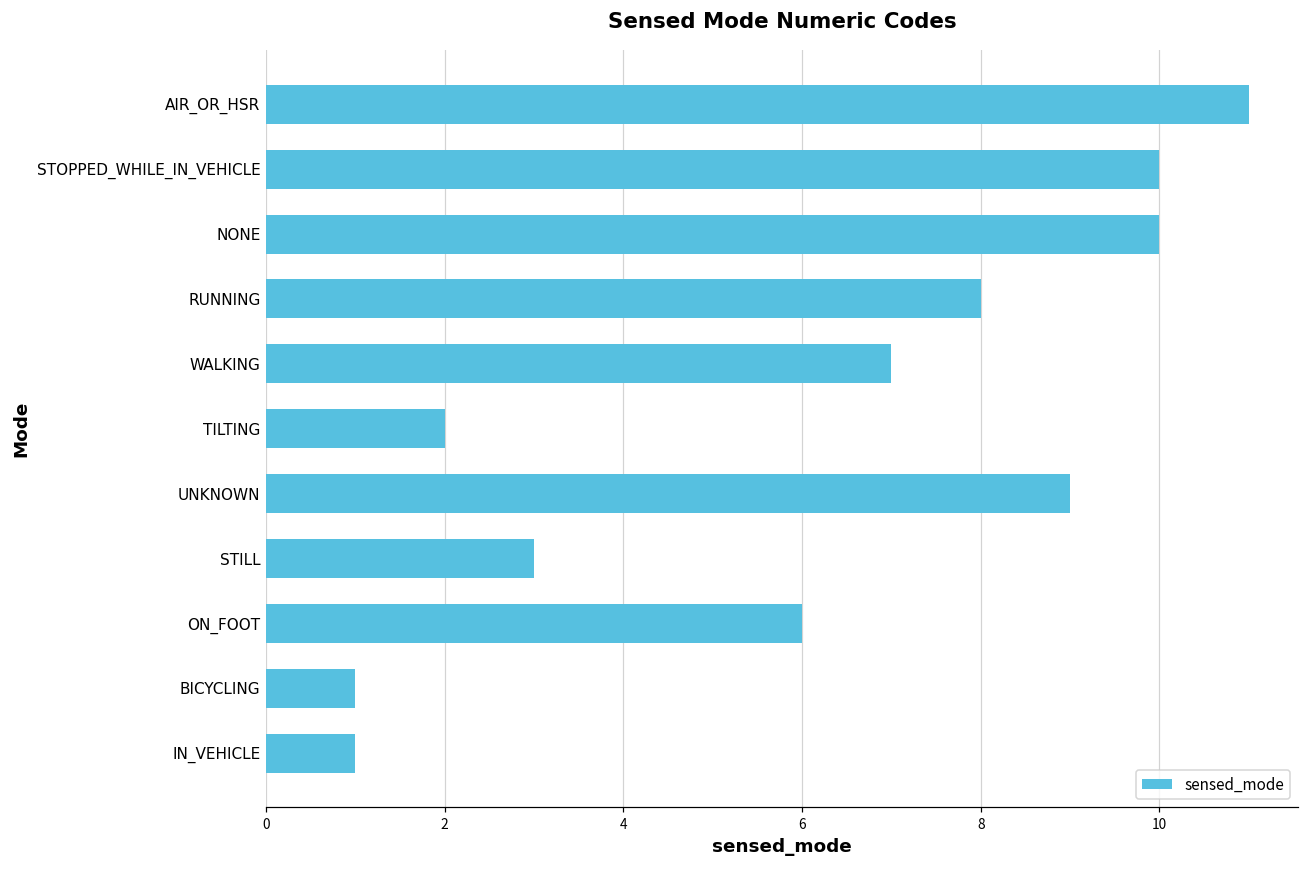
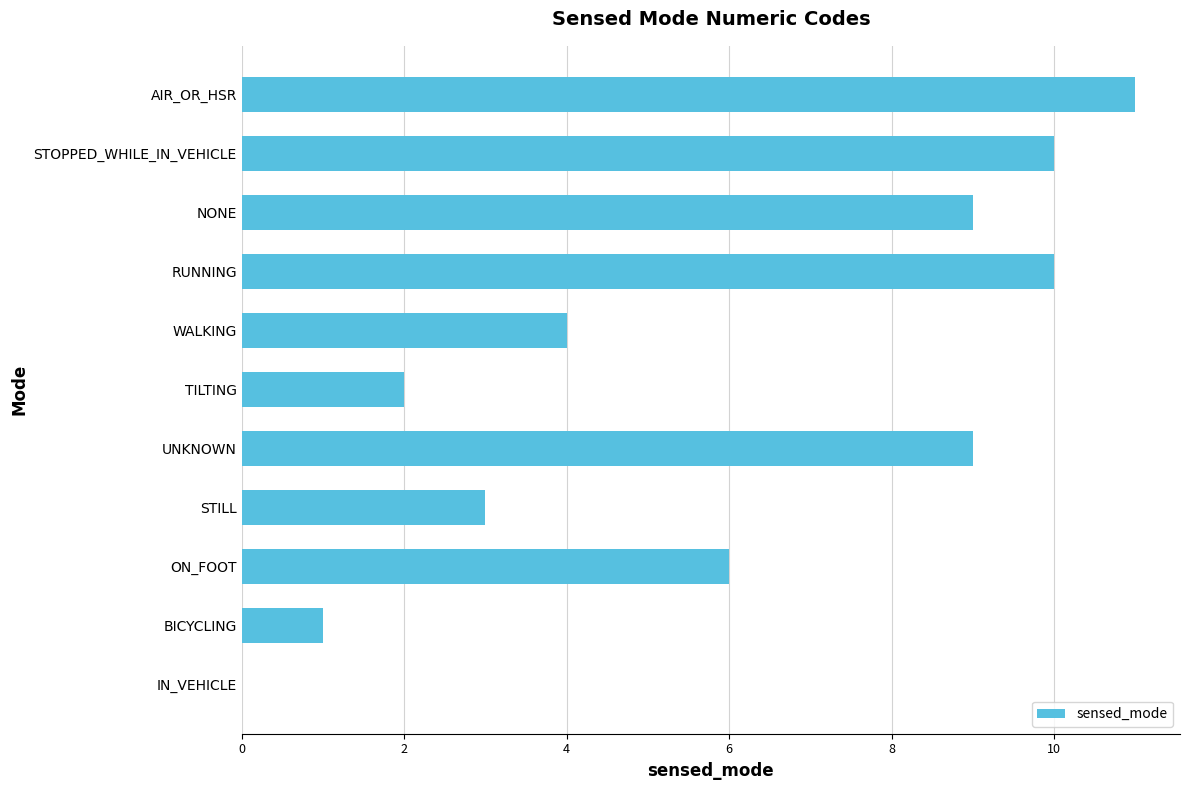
  {
    "AIR_OR_HSR": 11,
    "STOPPED_WHILE_IN_VEHICLE": 10,
-   "NONE": 10,
-   "RUNNING": 8,
-   "WALKING": 7,
+   "NONE": 9,
+   "RUNNING": 10,
+   "WALKING": 4,
    "TILTING": 2,
    "UNKNOWN": 9,
    "STILL": 3,
    "ON_FOOT": 6,
    "BICYCLING": 1,
-   "IN_VEHICLE": 1
+   "IN_VEHICLE": 0
  }
